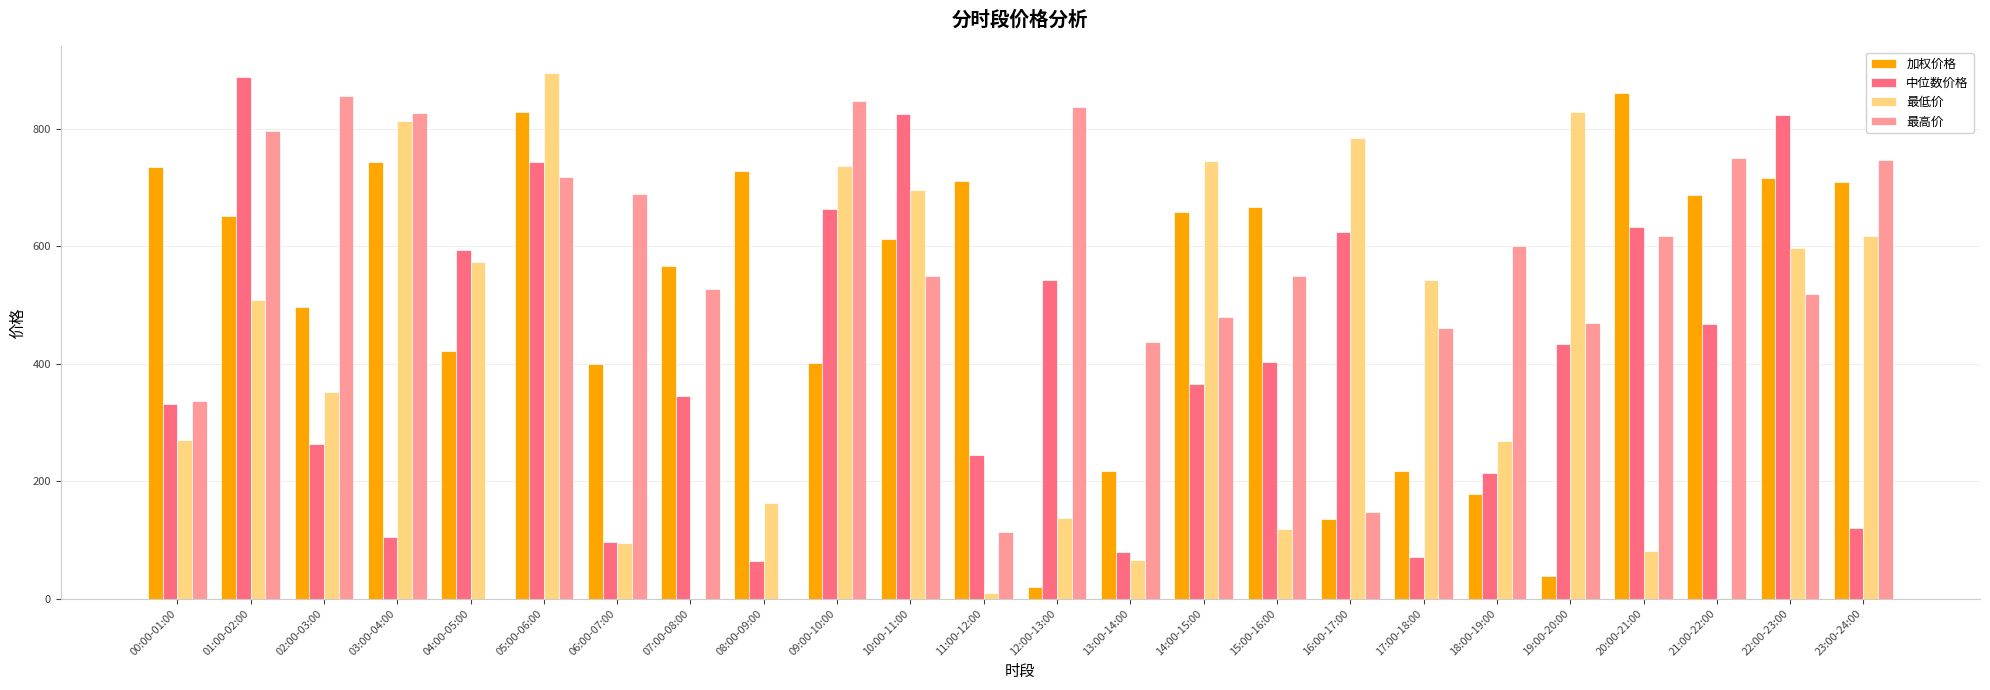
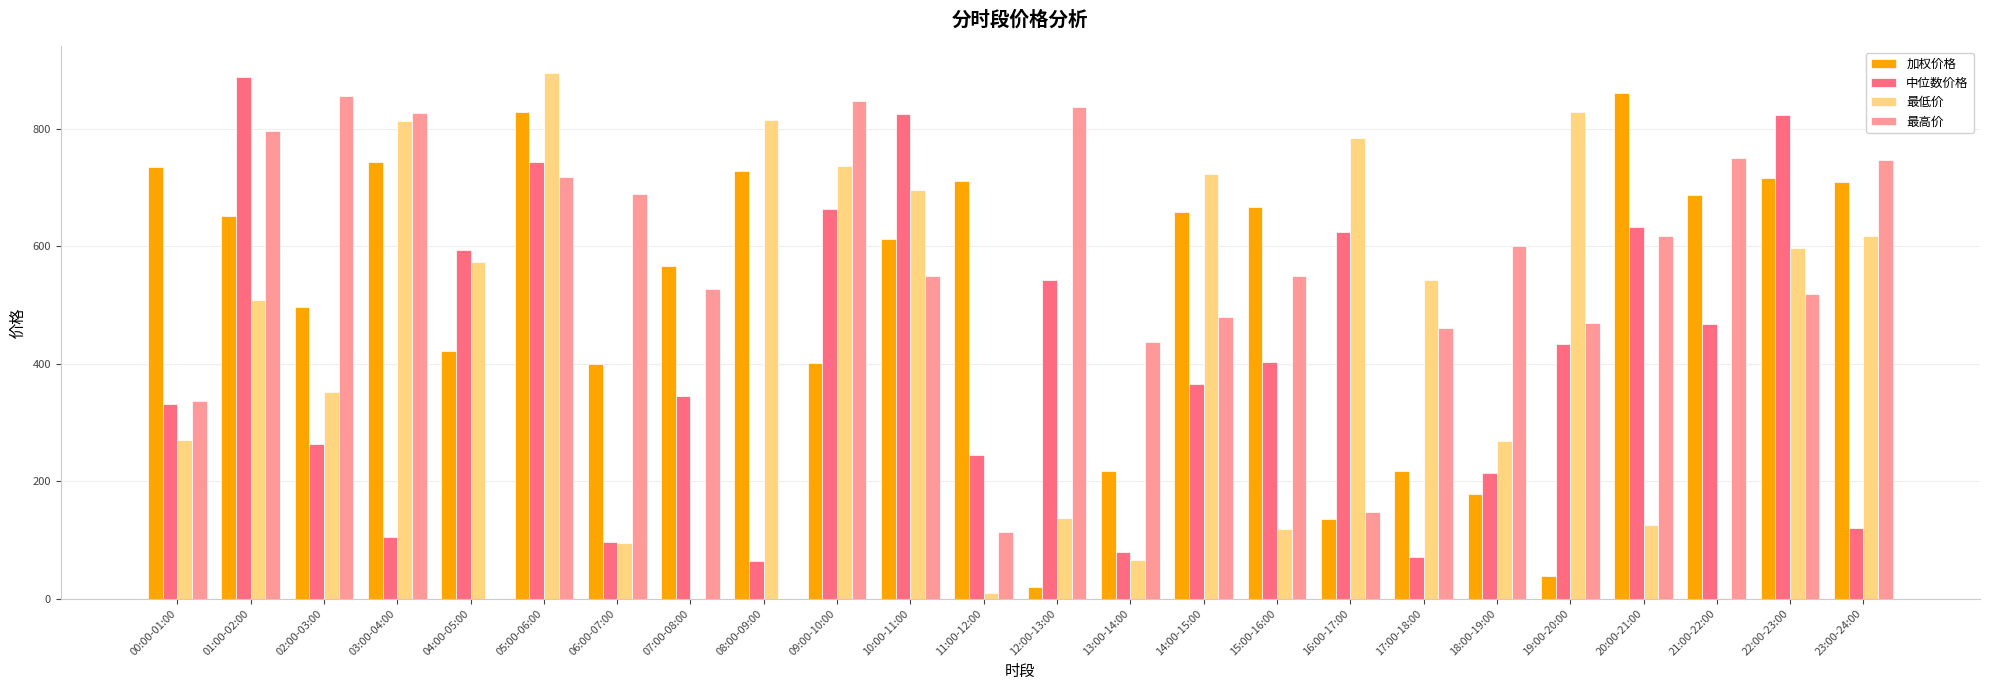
  {
    "加权价格": {
      "00:00-01:00": 740,
      "01:00-02:00": 650,
      "02:00-03:00": 500,
      "03:00-04:00": 740,
      "04:00-05:00": 420,
      "05:00-06:00": 830,
      "06:00-07:00": 400,
      "07:00-08:00": 570,
      "08:00-09:00": 730,
      "09:00-10:00": 400,
      "10:00-11:00": 610,
      "11:00-12:00": 710,
      "12:00-13:00": 20,
      "13:00-14:00": 220,
      "14:00-15:00": 660,
      "15:00-16:00": 670,
      "16:00-17:00": 140,
      "17:00-18:00": 220,
      "18:00-19:00": 180,
      "19:00-20:00": 40,
      "20:00-21:00": 860,
      "21:00-22:00": 690,
      "22:00-23:00": 720,
      "23:00-24:00": 710
    },
    "最低价": {
      "00:00-01:00": 270,
      "01:00-02:00": 510,
      "02:00-03:00": 350,
      "03:00-04:00": 810,
      "04:00-05:00": 570,
      "05:00-06:00": 900,
      "06:00-07:00": 90,
      "07:00-08:00": 0,
-     "08:00-09:00": 160,
+     "08:00-09:00": 820,
      "09:00-10:00": 740,
      "10:00-11:00": 700,
      "11:00-12:00": 10,
      "12:00-13:00": 140,
      "13:00-14:00": 70,
-     "14:00-15:00": 740,
+     "14:00-15:00": 720,
      "15:00-16:00": 120,
      "16:00-17:00": 780,
      "17:00-18:00": 540,
      "18:00-19:00": 270,
      "19:00-20:00": 830,
-     "20:00-21:00": 80,
+     "20:00-21:00": 130,
      "22:00-23:00": 600,
      "23:00-24:00": 620
    }
  }
